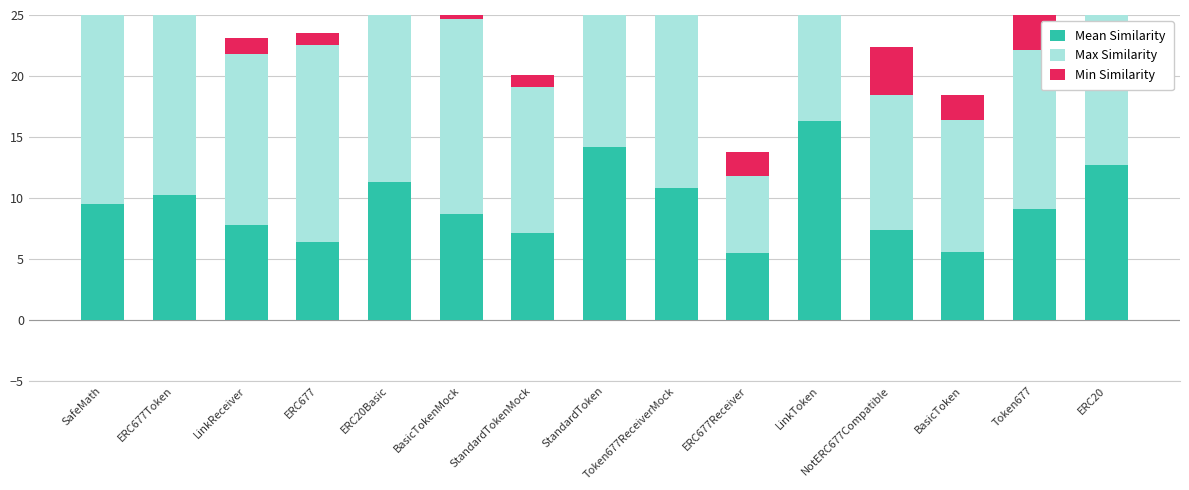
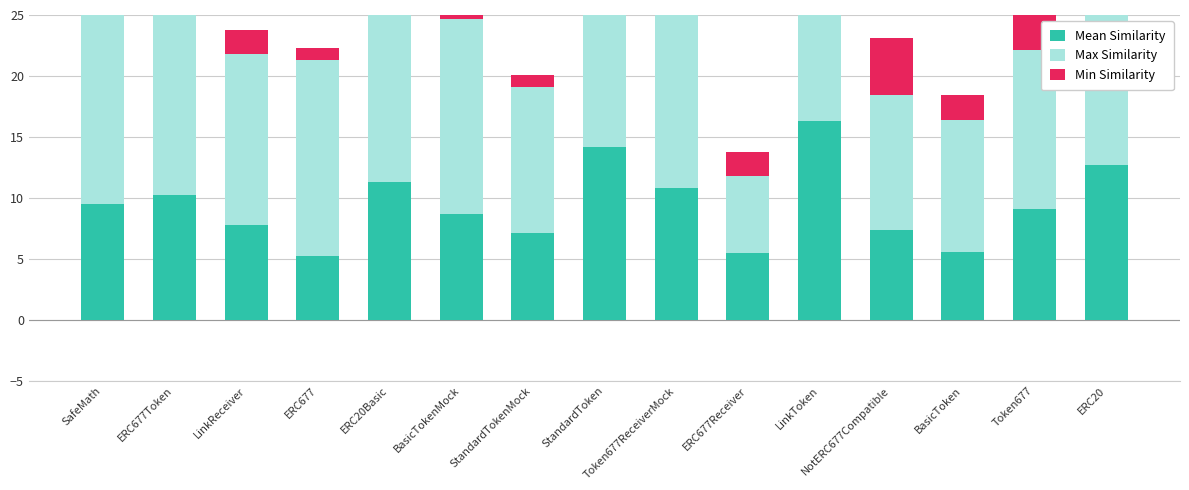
  {
    "Mean Similarity": {
      "SafeMath": 9.5,
      "ERC677Token": 10.2,
      "LinkReceiver": 7.8,
-     "ERC677": 6.4,
+     "ERC677": 5.2,
      "ERC20Basic": 11.3,
      "BasicTokenMock": 8.7,
      "StandardTokenMock": 7.1,
      "StandardToken": 14.2,
      "Token677ReceiverMock": 10.8,
      "ERC677Receiver": 5.5,
      "LinkToken": 16.3,
      "NotERC677Compatible": 7.4,
      "BasicToken": 5.6,
      "Token677": 9.1,
      "ERC20": 12.7
    },
    "Max Similarity": {
      "LinkReceiver": 14.0,
      "ERC677": 16.1,
      "BasicTokenMock": 16.0,
      "StandardTokenMock": 12.0,
      "ERC677Receiver": 6.3,
      "NotERC677Compatible": 11.0,
      "BasicToken": 10.8,
      "Token677": 13.0
    },
    "Min Similarity": {
-     "LinkReceiver": 1.3,
+     "LinkReceiver": 2.0,
      "ERC677": 1.0,
      "StandardTokenMock": 1.0,
      "ERC677Receiver": 2.0,
-     "NotERC677Compatible": 4.0,
+     "NotERC677Compatible": 4.7,
      "BasicToken": 2.0,
      "Token677": 3.0
    }
  }
